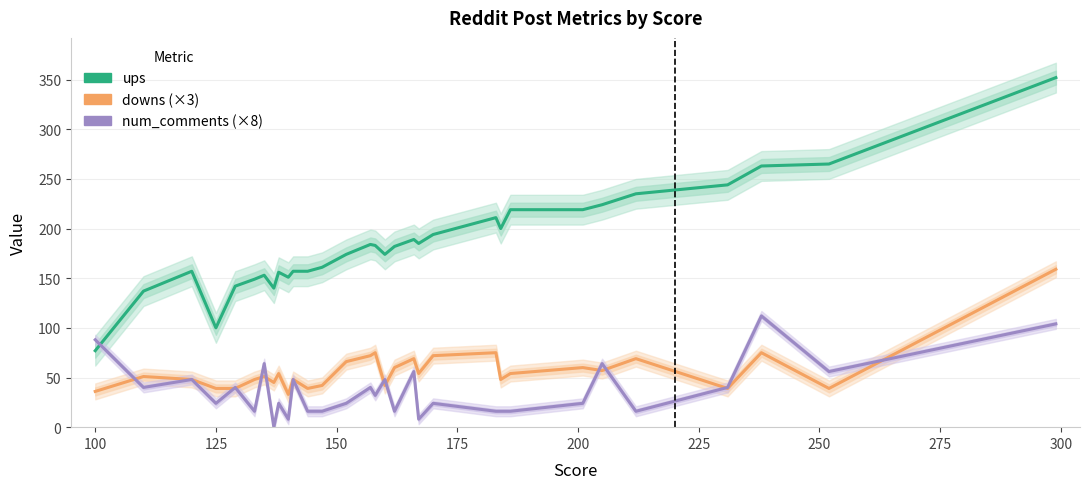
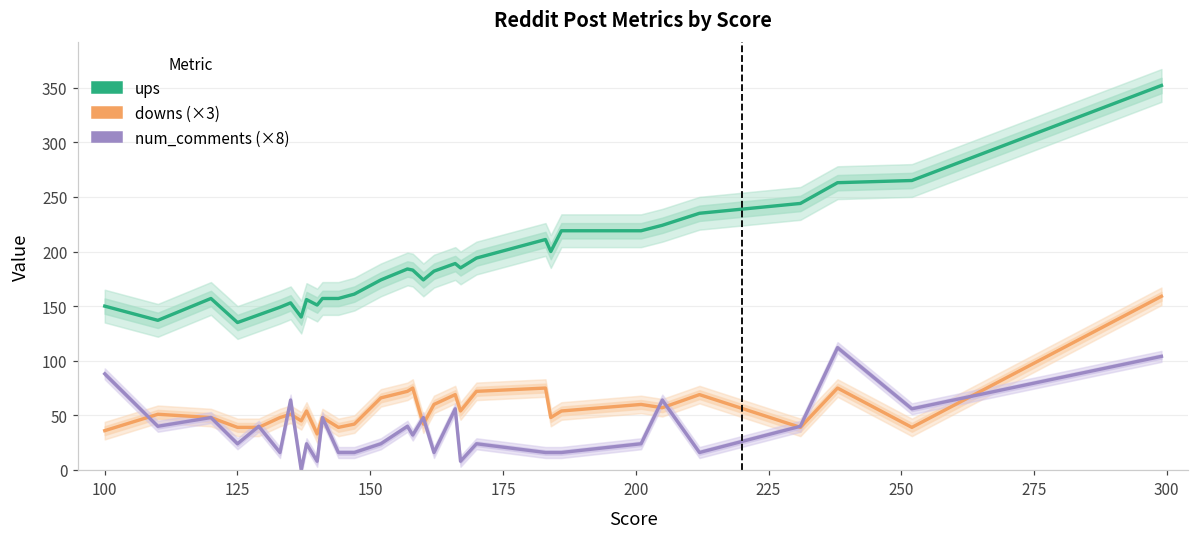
  {
    "ups": {
-     "100": 80,
-     "125": 100
+     "100": 150,
+     "125": 140
    },
    "downs (×3)": {
      "100": 40,
      "125": 40
    }
  }
